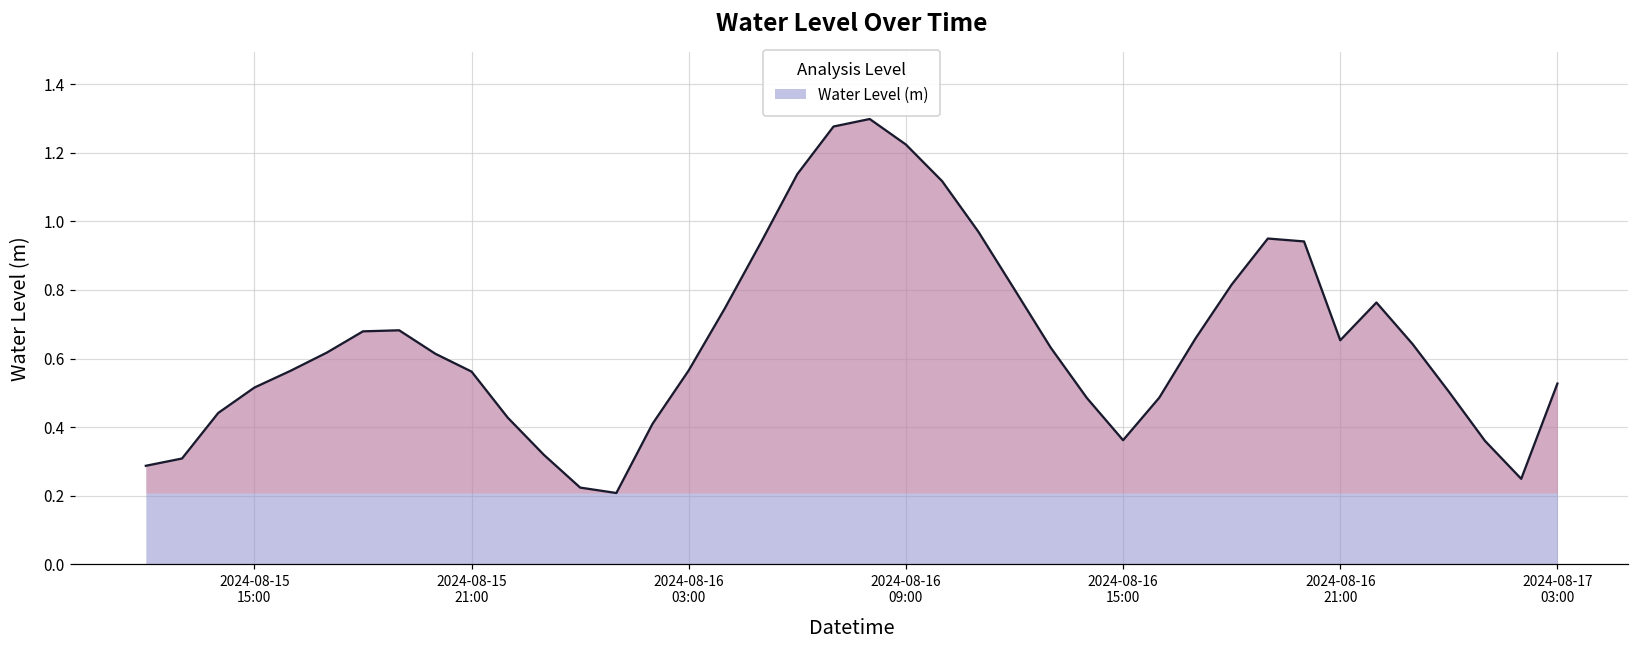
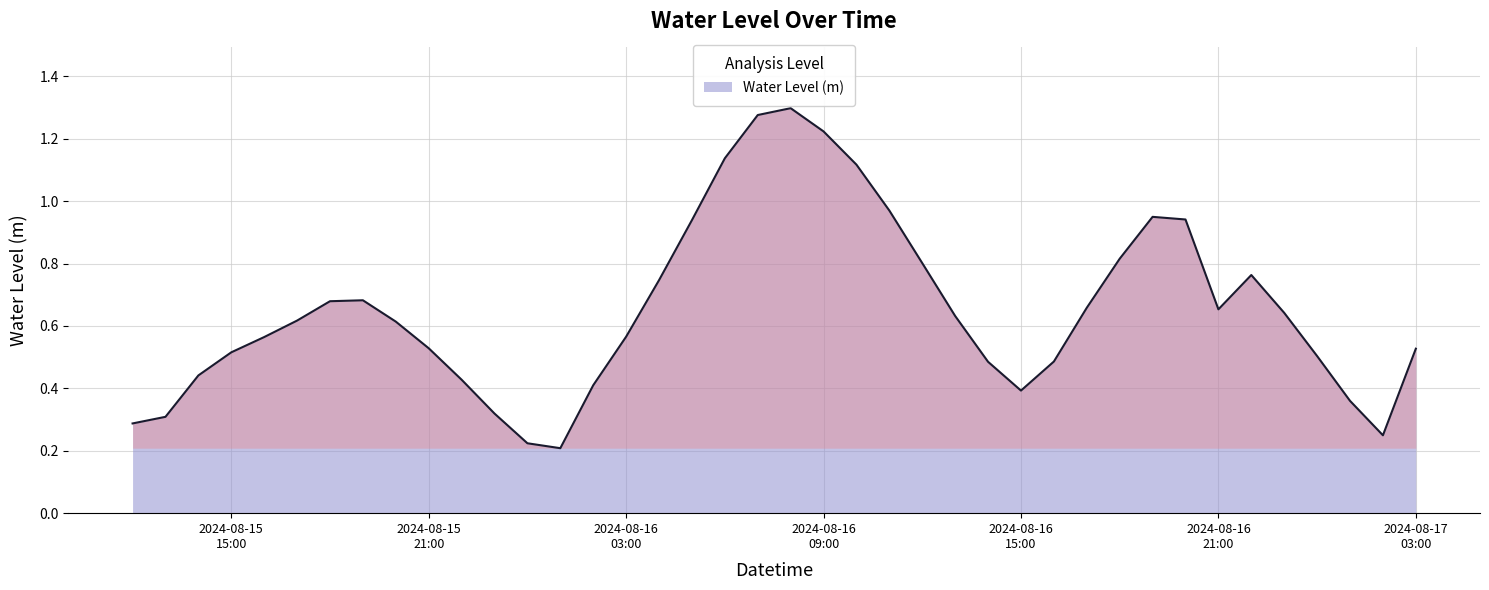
  {
    "2024-08-15 15:00": 0.52,
-   "2024-08-15 21:00": 0.56,
+   "2024-08-15 21:00": 0.53,
    "2024-08-16 03:00": 0.57,
    "2024-08-16 09:00": 1.22,
-   "2024-08-16 15:00": 0.36,
+   "2024-08-16 15:00": 0.39,
    "2024-08-16 21:00": 0.65,
    "2024-08-17 03:00": 0.53
  }
